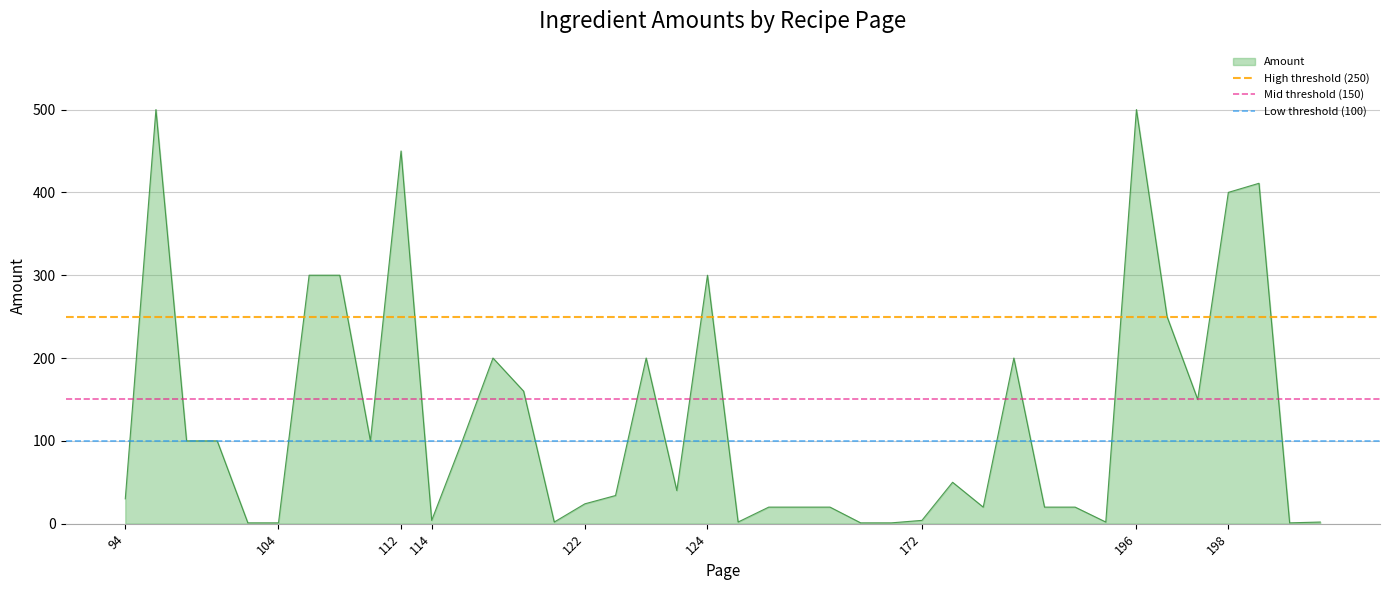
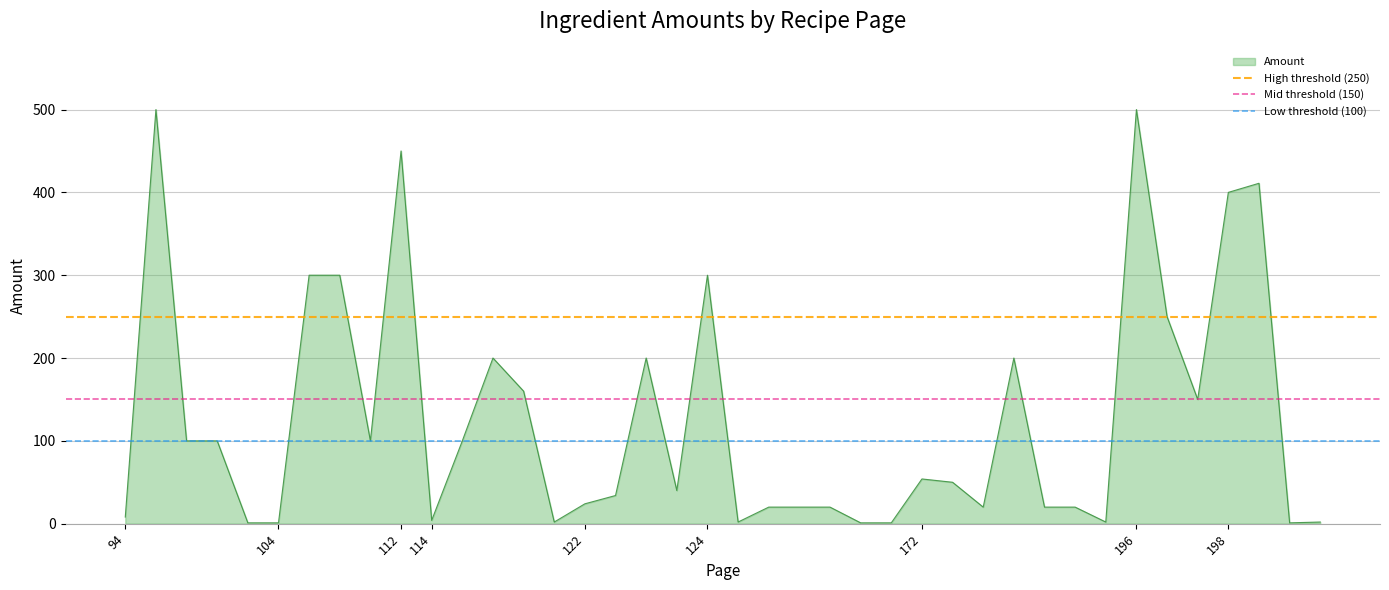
  {
-   "94": 30,
+   "94": 10,
    "104": 0,
    "112": 450,
    "114": 0,
    "122": 20,
    "124": 300,
-   "172": 0,
+   "172": 50,
    "196": 500,
    "198": 400
  }
